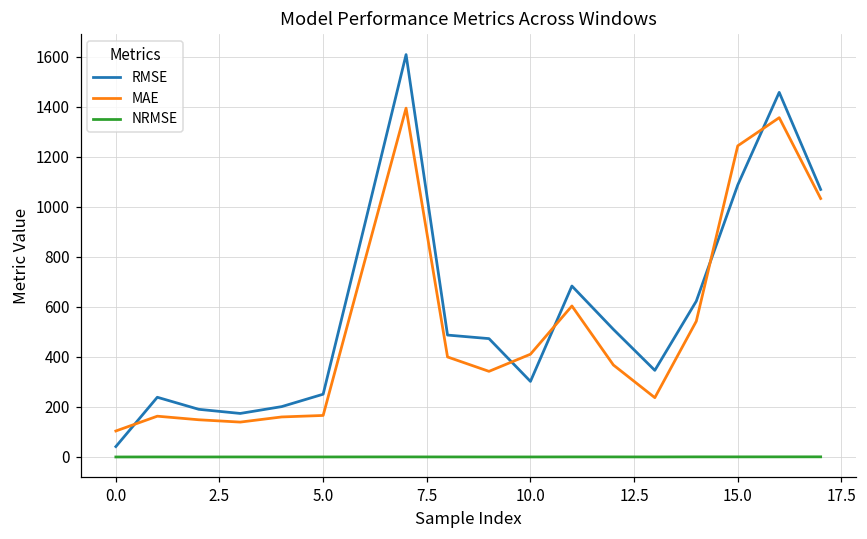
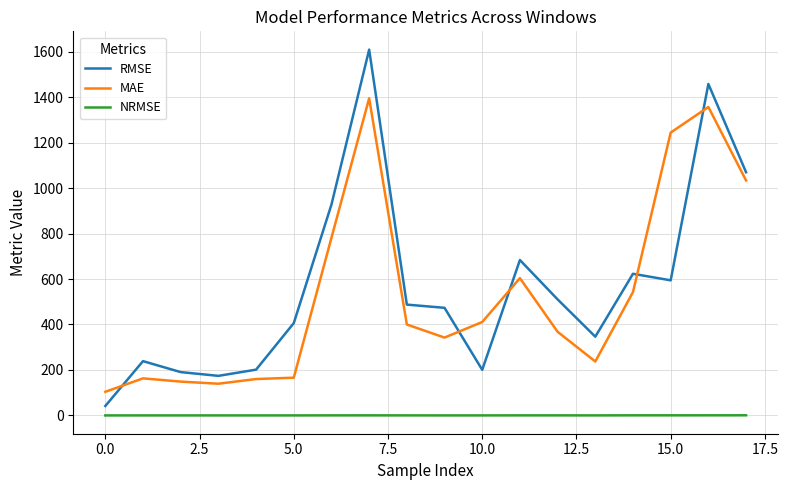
  {
    "RMSE": {
      "0.0": 40,
-     "5.0": 250,
-     "10.0": 300,
-     "15.0": 1090
+     "5.0": 410,
+     "10.0": 200,
+     "15.0": 590
    },
    "MAE": {
      "0.0": 100,
      "5.0": 170,
      "10.0": 410,
      "15.0": 1240
    },
    "NRMSE": {
      "0.0": 0,
      "5.0": 0,
      "10.0": 0,
      "15.0": 0
    }
  }
